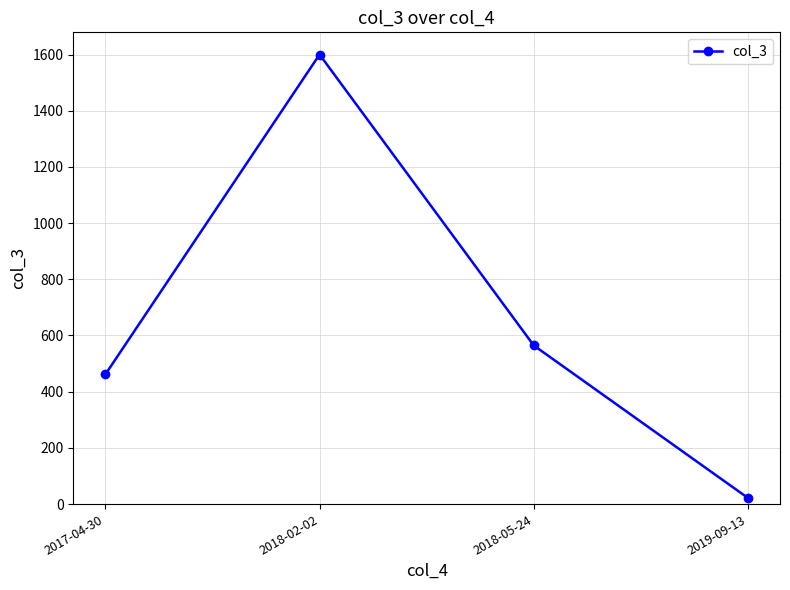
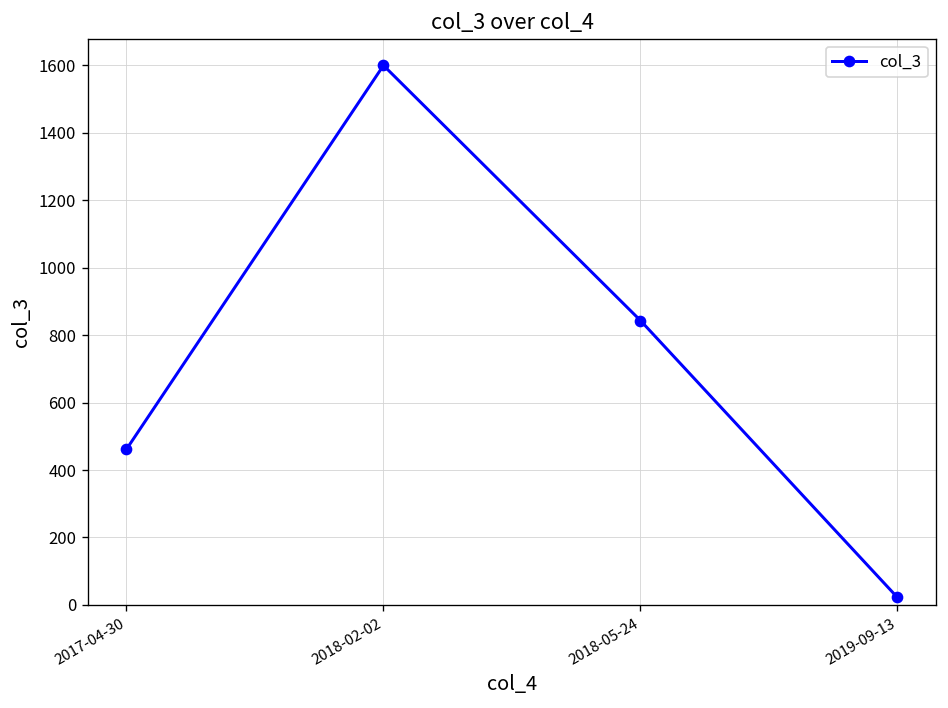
  {
    "2017-04-30": 460,
    "2018-02-02": 1600,
-   "2018-05-24": 560,
+   "2018-05-24": 840,
    "2019-09-13": 20
  }
